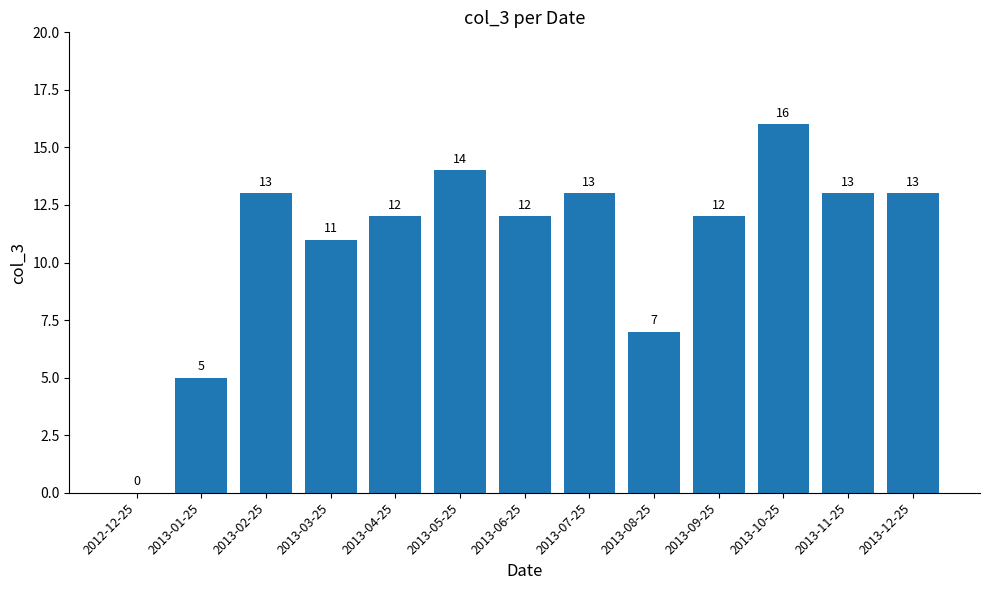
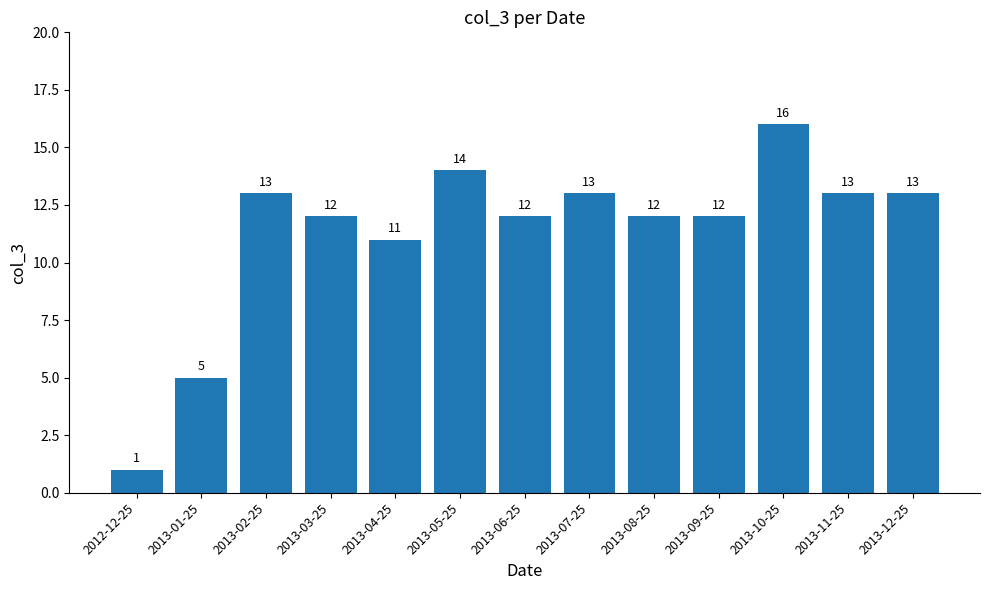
  {
-   "2012-12-25": 0,
+   "2012-12-25": 1,
    "2013-01-25": 5,
    "2013-02-25": 13,
-   "2013-03-25": 11,
-   "2013-04-25": 12,
+   "2013-03-25": 12,
+   "2013-04-25": 11,
    "2013-05-25": 14,
    "2013-06-25": 12,
    "2013-07-25": 13,
-   "2013-08-25": 7,
+   "2013-08-25": 12,
    "2013-09-25": 12,
    "2013-10-25": 16,
    "2013-11-25": 13,
    "2013-12-25": 13
  }
